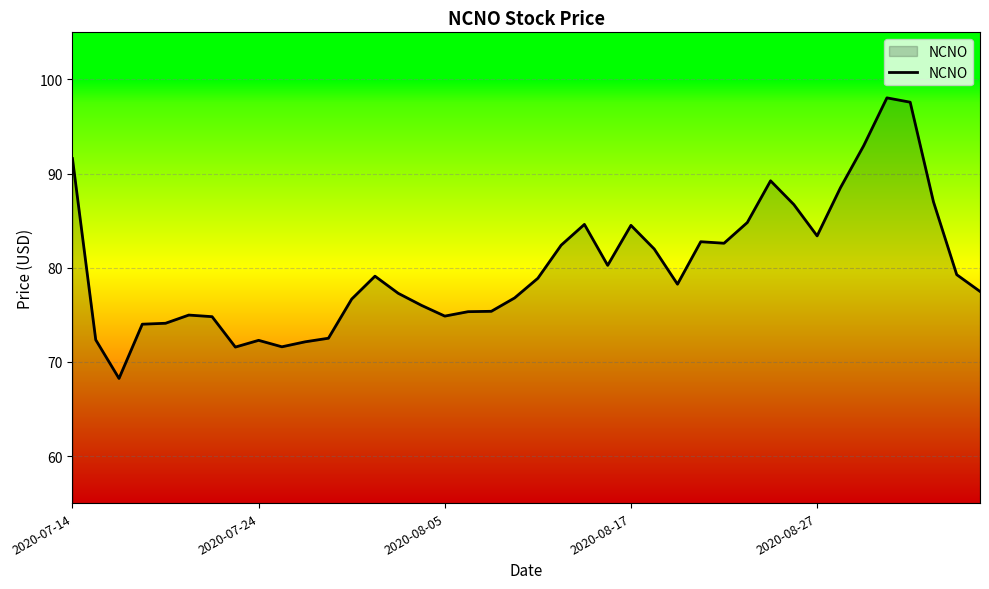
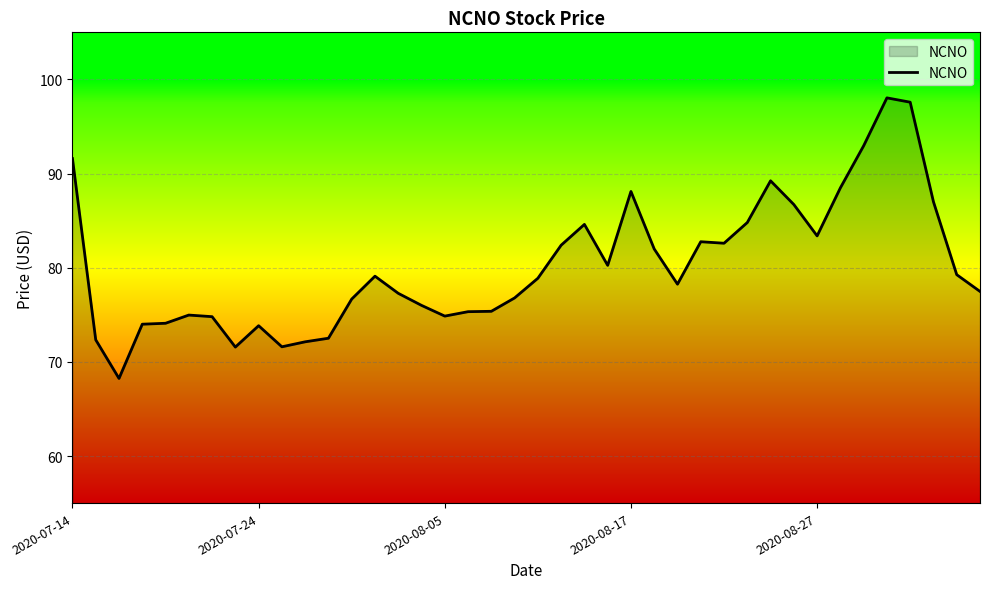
  {
    "2020-07-14": 92,
-   "2020-07-24": 72,
+   "2020-07-24": 74,
    "2020-08-05": 75,
-   "2020-08-17": 85,
+   "2020-08-17": 88,
    "2020-08-27": 83
  }
